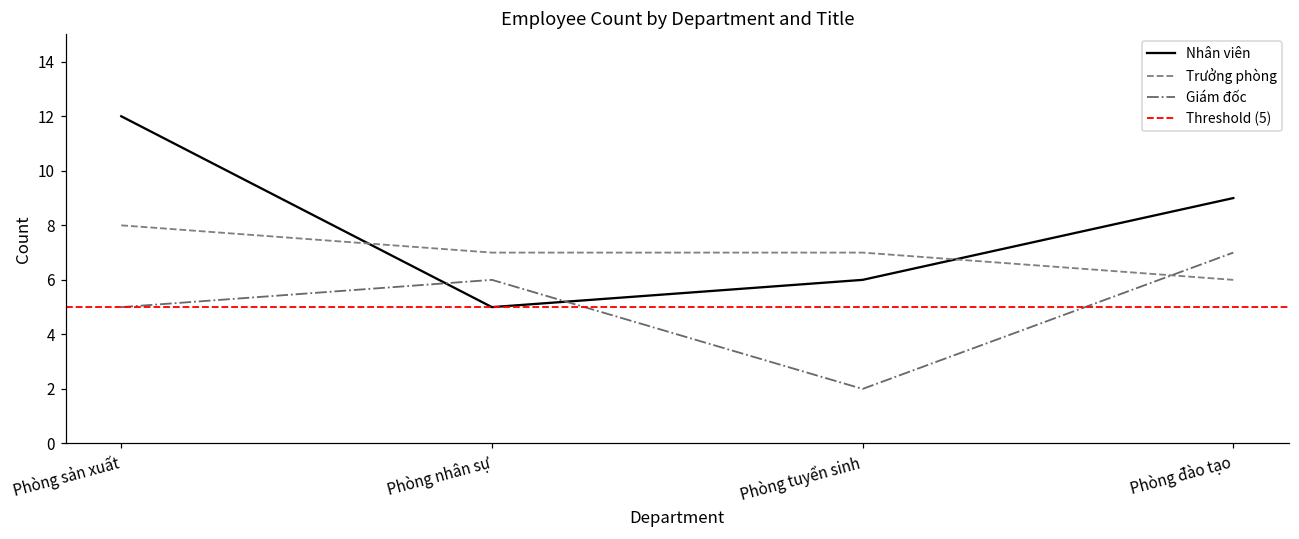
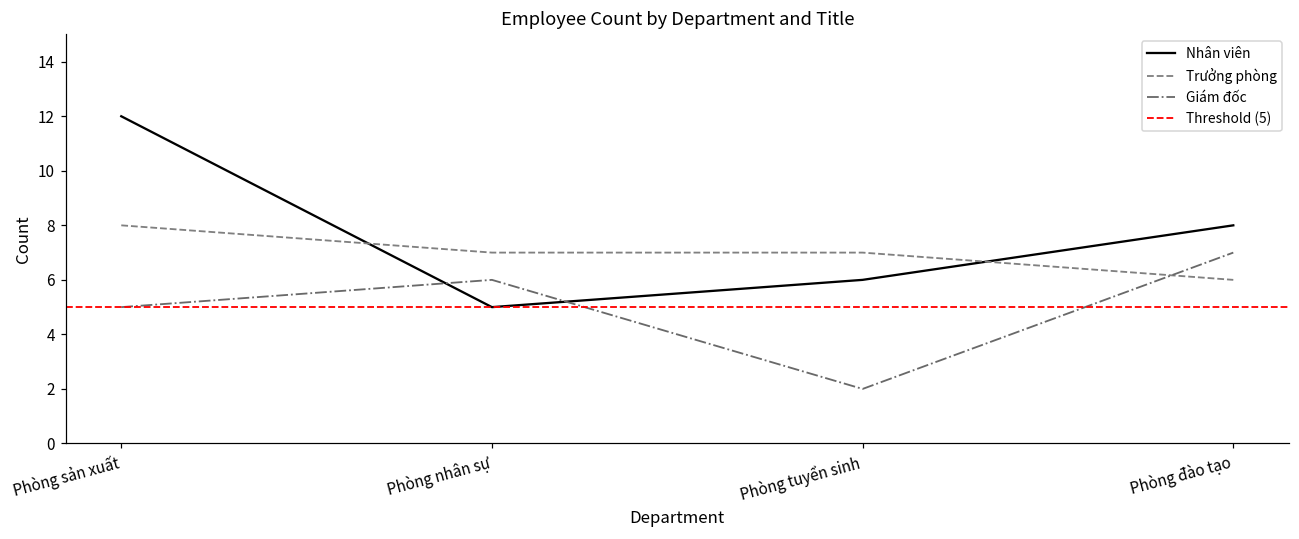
  {
    "Nhân viên": {
      "Phòng sản xuất": 12,
      "Phòng nhân sự": 5,
      "Phòng tuyển sinh": 6,
-     "Phòng đào tạo": 9
+     "Phòng đào tạo": 8
    }
  }
